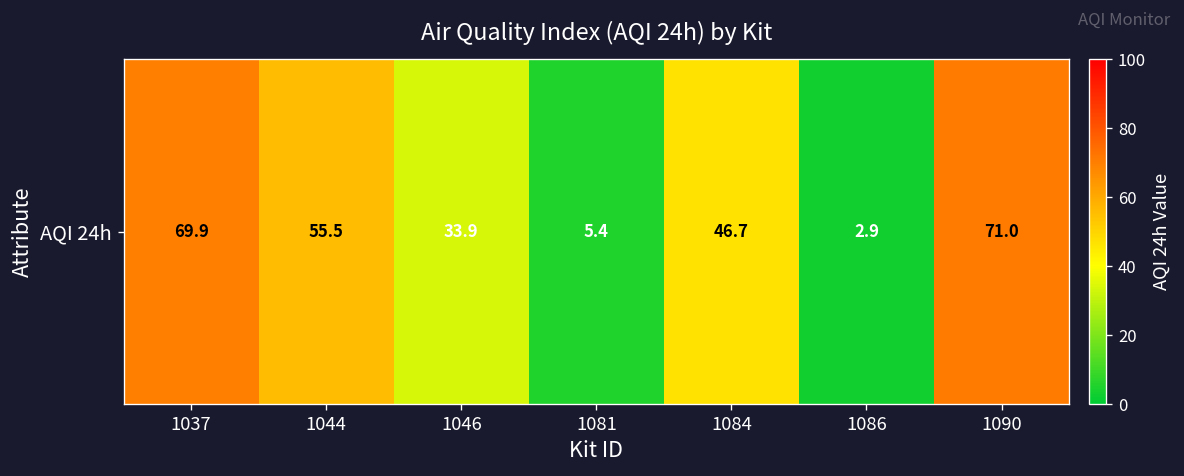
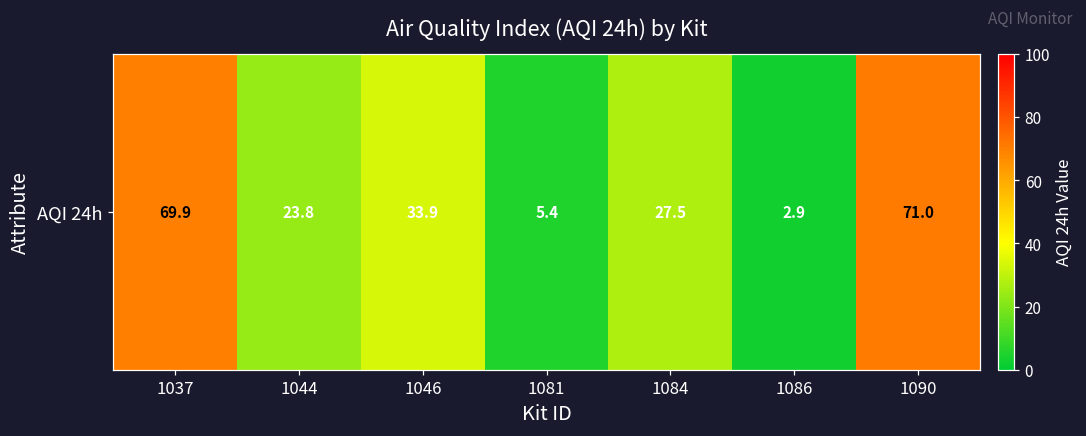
  {
    "AQI 24h": {
      "1037": 69.9,
-     "1044": 55.5,
+     "1044": 23.8,
      "1046": 33.9,
      "1081": 5.4,
-     "1084": 46.7,
+     "1084": 27.5,
      "1086": 2.9,
      "1090": 71.0
    }
  }
